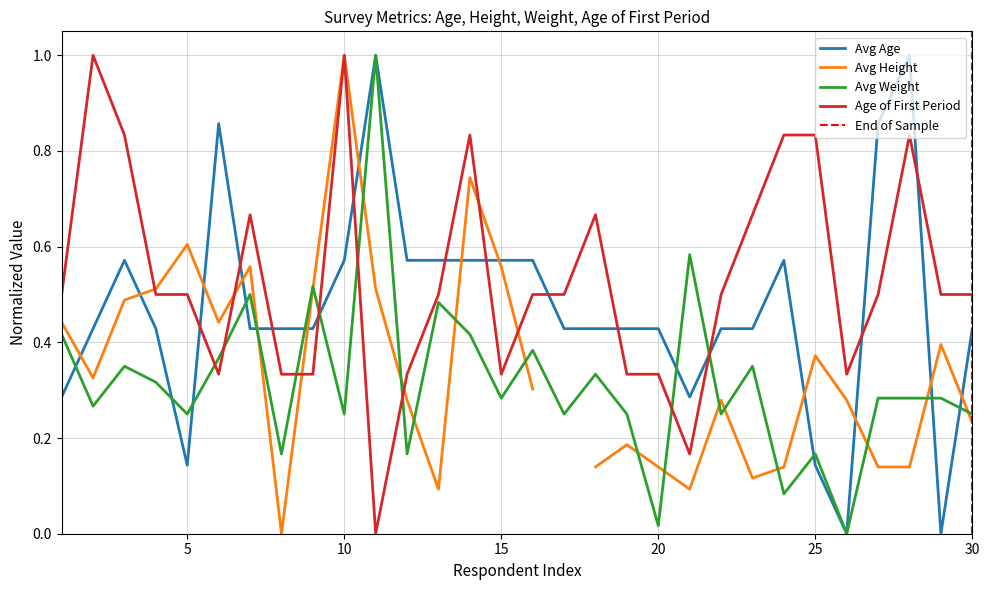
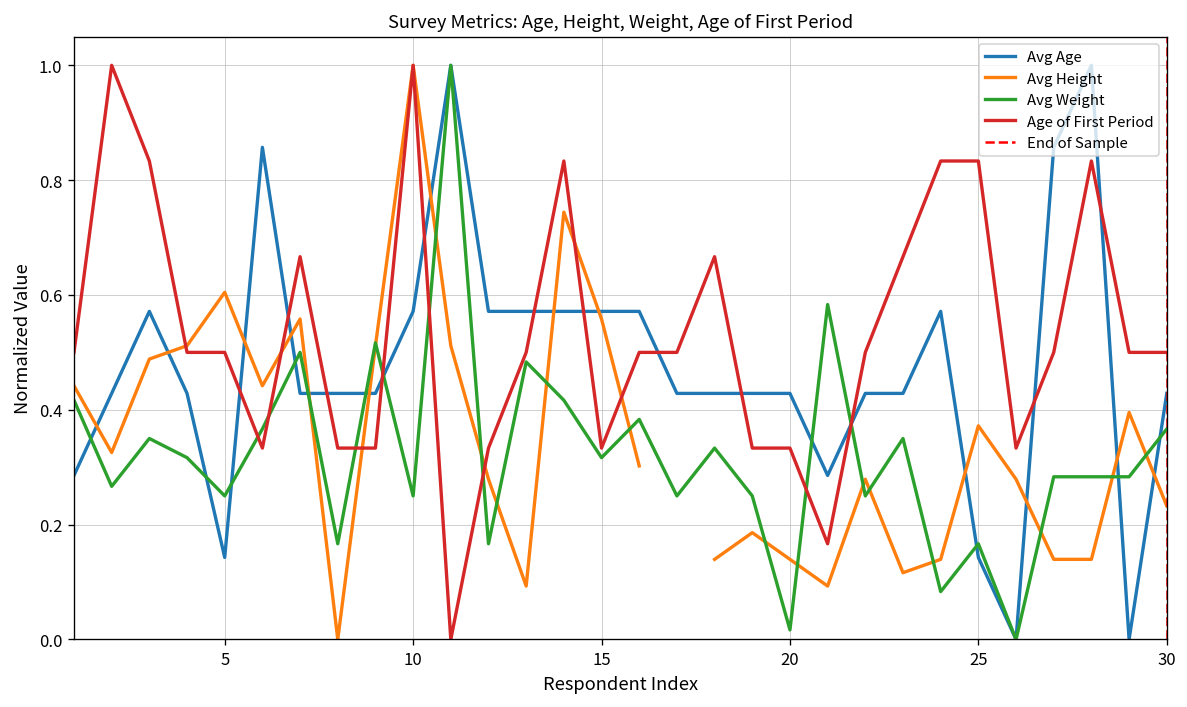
  {
    "Avg Age": {
      "5": 0.14,
      "10": 0.57,
      "15": 0.57,
      "20": 0.43,
      "25": 0.14,
      "30": 0.43
    },
    "Avg Height": {
      "5": 0.60,
      "15": 0.56,
      "20": 0.14,
      "25": 0.37,
      "30": 0.23
    },
    "Avg Weight": {
      "5": 0.25,
      "10": 0.25,
-     "15": 0.28,
+     "15": 0.32,
      "20": 0.02,
      "25": 0.17,
-     "30": 0.25
+     "30": 0.37
    },
    "Age of First Period": {
      "5": 0.50,
      "15": 0.33,
      "20": 0.33,
      "25": 0.83,
      "30": 0.50
    }
  }
